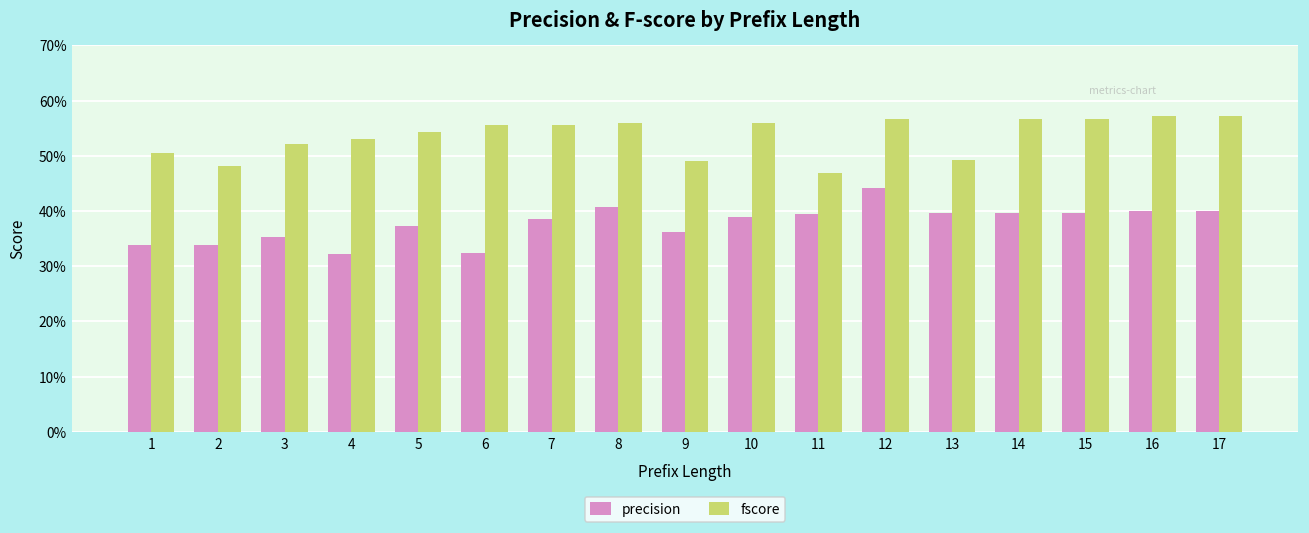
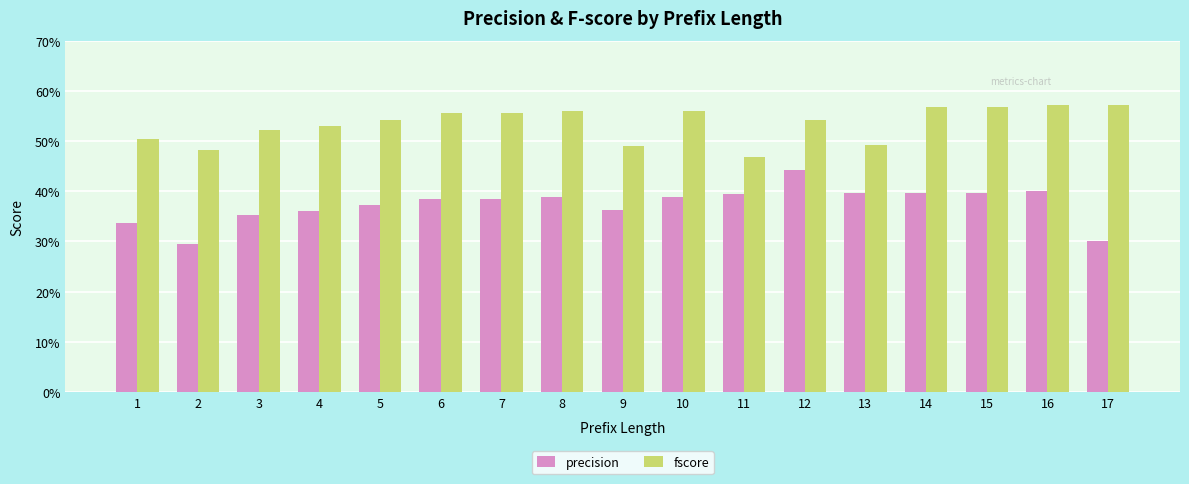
  {
    "precision": {
      "1": "34%",
-     "2": "34%",
+     "2": "29%",
      "3": "35%",
-     "4": "32%",
+     "4": "36%",
      "5": "37%",
-     "6": "32%",
+     "6": "39%",
      "7": "39%",
-     "8": "41%",
+     "8": "39%",
      "9": "36%",
      "10": "39%",
      "11": "39%",
      "12": "44%",
      "13": "40%",
      "14": "40%",
      "15": "40%",
      "16": "40%",
-     "17": "40%"
+     "17": "30%"
    },
    "fscore": {
      "1": "50%",
      "2": "48%",
      "3": "52%",
      "4": "53%",
      "5": "54%",
      "6": "56%",
      "7": "56%",
      "8": "56%",
      "9": "49%",
      "10": "56%",
      "11": "47%",
-     "12": "57%",
+     "12": "54%",
      "13": "49%",
      "14": "57%",
      "15": "57%",
      "16": "57%",
      "17": "57%"
    }
  }
